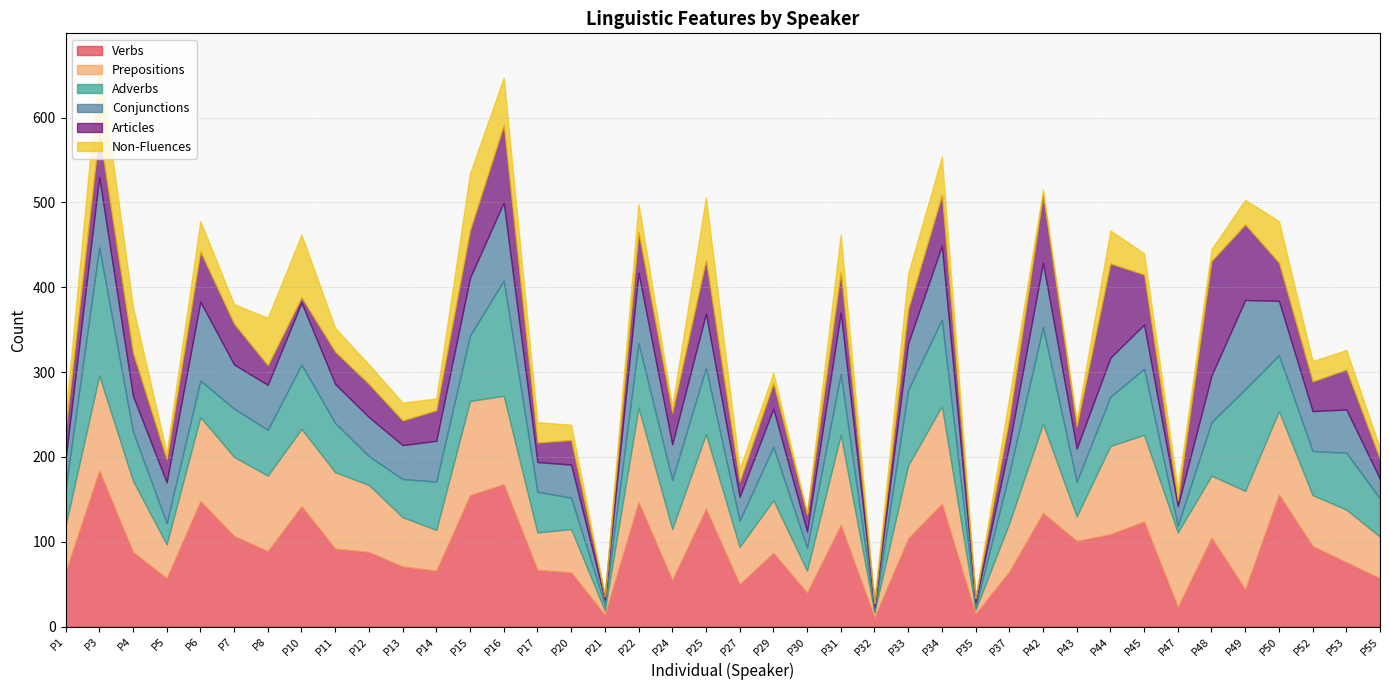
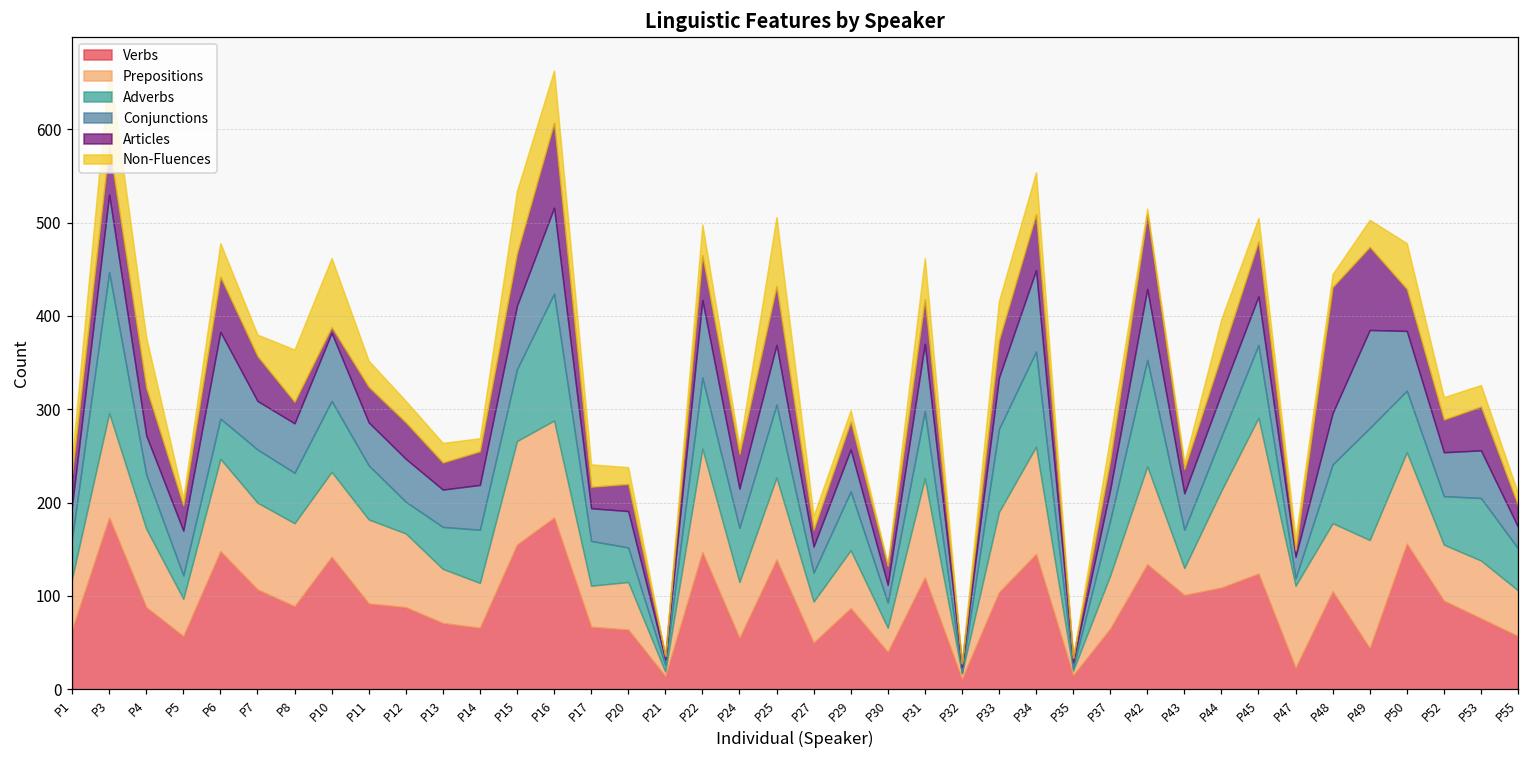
  {
    "Verbs": {
      "P1": 60,
      "P3": 180,
      "P4": 90,
      "P5": 60,
      "P6": 150,
      "P7": 110,
      "P8": 90,
      "P10": 140,
      "P11": 90,
      "P12": 90,
      "P13": 70,
      "P14": 70,
      "P15": 160,
-     "P16": 170,
+     "P16": 180,
      "P17": 70,
      "P20": 60,
      "P21": 10,
      "P22": 150,
      "P24": 60,
      "P25": 140,
      "P27": 50,
      "P29": 90,
      "P30": 40,
      "P31": 120,
      "P32": 10,
      "P33": 100,
      "P34": 150,
      "P35": 20,
      "P37": 70,
      "P42": 130,
      "P43": 100,
      "P44": 110,
      "P45": 120,
      "P47": 20,
      "P48": 110,
      "P49": 40,
      "P50": 160,
      "P52": 100,
      "P53": 80,
      "P55": 60
    },
    "Prepositions": {
      "P1": 60,
      "P3": 110,
      "P4": 80,
      "P5": 40,
      "P6": 100,
      "P7": 90,
      "P8": 90,
      "P10": 90,
      "P11": 90,
      "P12": 80,
      "P13": 60,
      "P14": 50,
      "P15": 110,
      "P16": 100,
      "P17": 40,
      "P20": 50,
      "P21": 10,
      "P22": 110,
      "P24": 60,
      "P25": 90,
      "P27": 40,
      "P29": 60,
      "P30": 30,
      "P31": 110,
      "P33": 90,
      "P34": 120,
      "P35": 10,
      "P37": 60,
      "P42": 110,
      "P43": 30,
      "P44": 100,
-     "P45": 100,
+     "P45": 170,
      "P47": 90,
      "P48": 70,
      "P49": 120,
      "P50": 100,
      "P52": 60,
      "P53": 60,
      "P55": 50
    },
    "Articles": {
      "P1": 30,
      "P4": 50,
      "P5": 30,
      "P6": 60,
      "P7": 50,
      "P8": 20,
      "P10": 10,
      "P11": 40,
      "P12": 40,
      "P13": 30,
      "P14": 40,
      "P15": 60,
      "P16": 90,
      "P17": 20,
      "P20": 30,
      "P22": 50,
      "P24": 40,
      "P25": 60,
      "P27": 20,
      "P29": 30,
      "P31": 50,
      "P33": 40,
      "P34": 60,
      "P37": 30,
      "P42": 80,
      "P43": 30,
-     "P44": 110,
+     "P44": 40,
      "P45": 60,
      "P47": 10,
      "P48": 140,
      "P49": 90,
      "P50": 50,
      "P52": 40,
      "P53": 50,
      "P55": 20
    },
    "Non-Fluences": {
      "P1": 20,
      "P4": 50,
      "P5": 10,
      "P6": 40,
      "P7": 20,
      "P8": 60,
      "P10": 70,
      "P11": 30,
      "P12": 20,
      "P13": 20,
      "P14": 10,
      "P15": 70,
      "P16": 60,
      "P17": 20,
      "P20": 20,
      "P22": 30,
      "P24": 10,
      "P25": 70,
      "P27": 20,
      "P29": 10,
      "P31": 40,
      "P33": 40,
      "P34": 50,
      "P37": 30,
      "P42": 10,
      "P43": 10,
      "P44": 40,
      "P45": 30,
      "P47": 10,
      "P48": 10,
      "P49": 30,
      "P50": 50,
      "P52": 20,
      "P53": 20,
      "P55": 10
    }
  }
